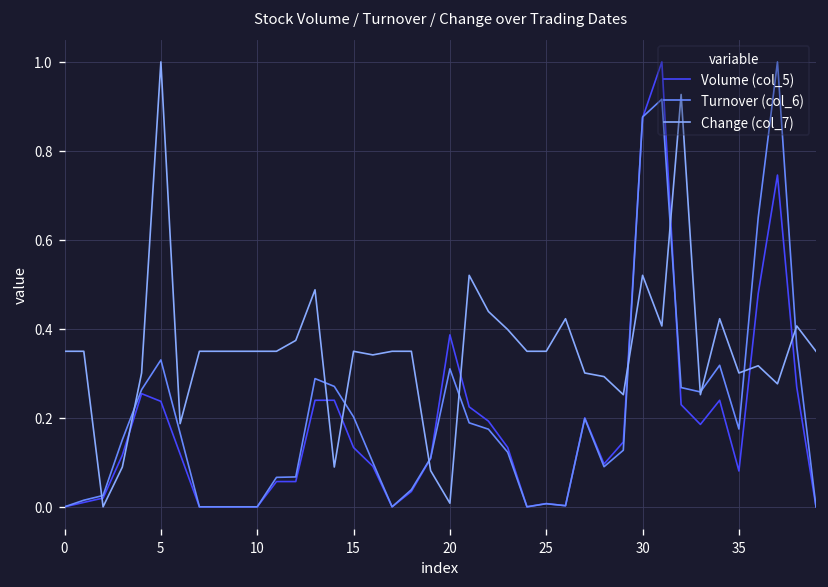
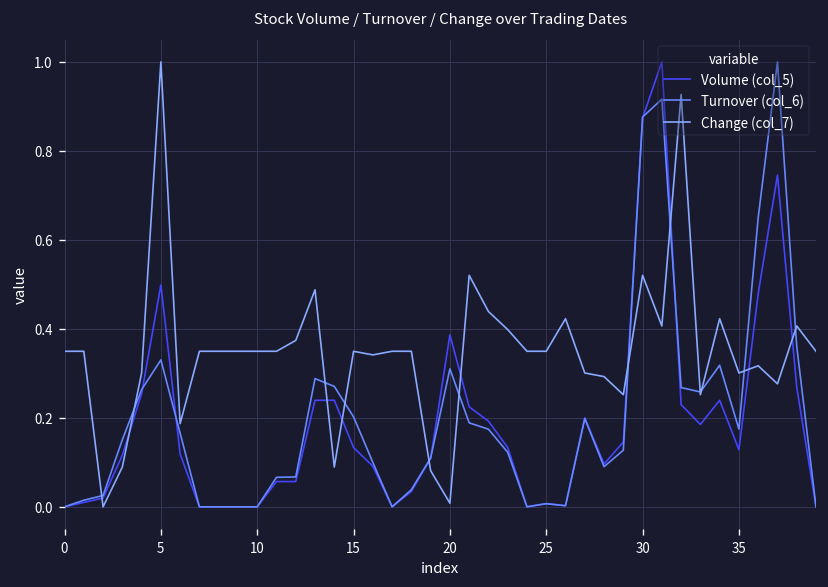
  {
    "Volume (col_5)": {
-     "5": 0.24,
+     "5": 0.50,
      "15": 0.13,
      "20": 0.39,
-     "35": 0.08
+     "35": 0.13
    }
  }
